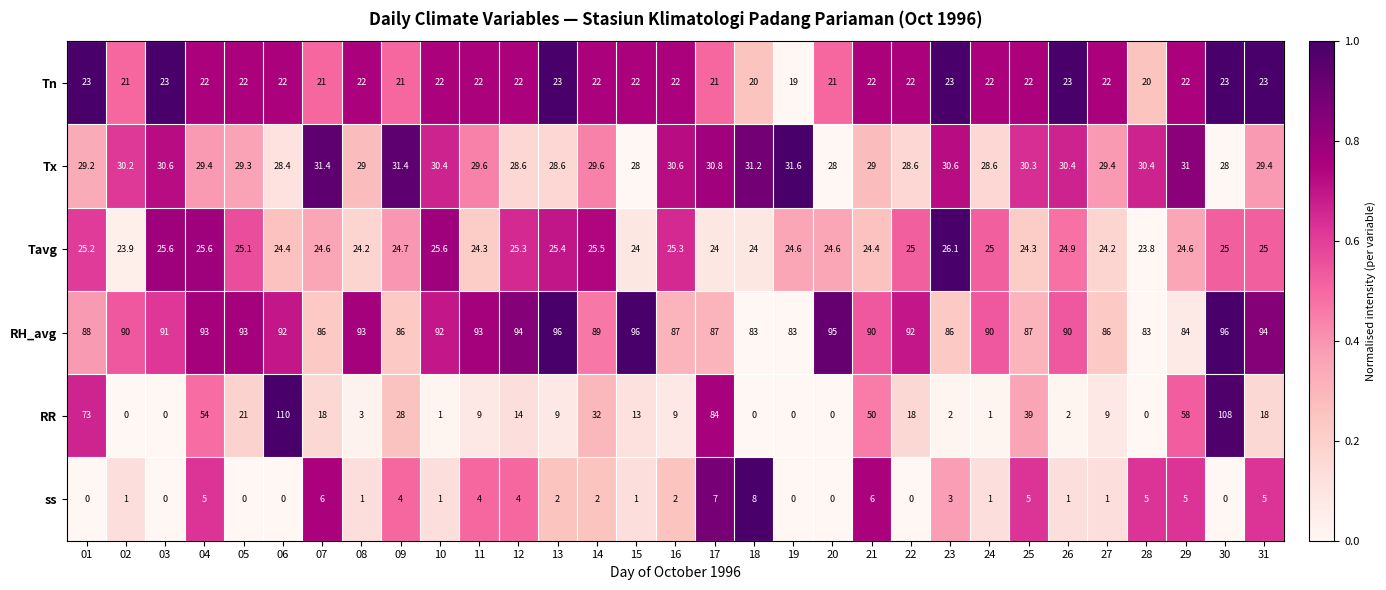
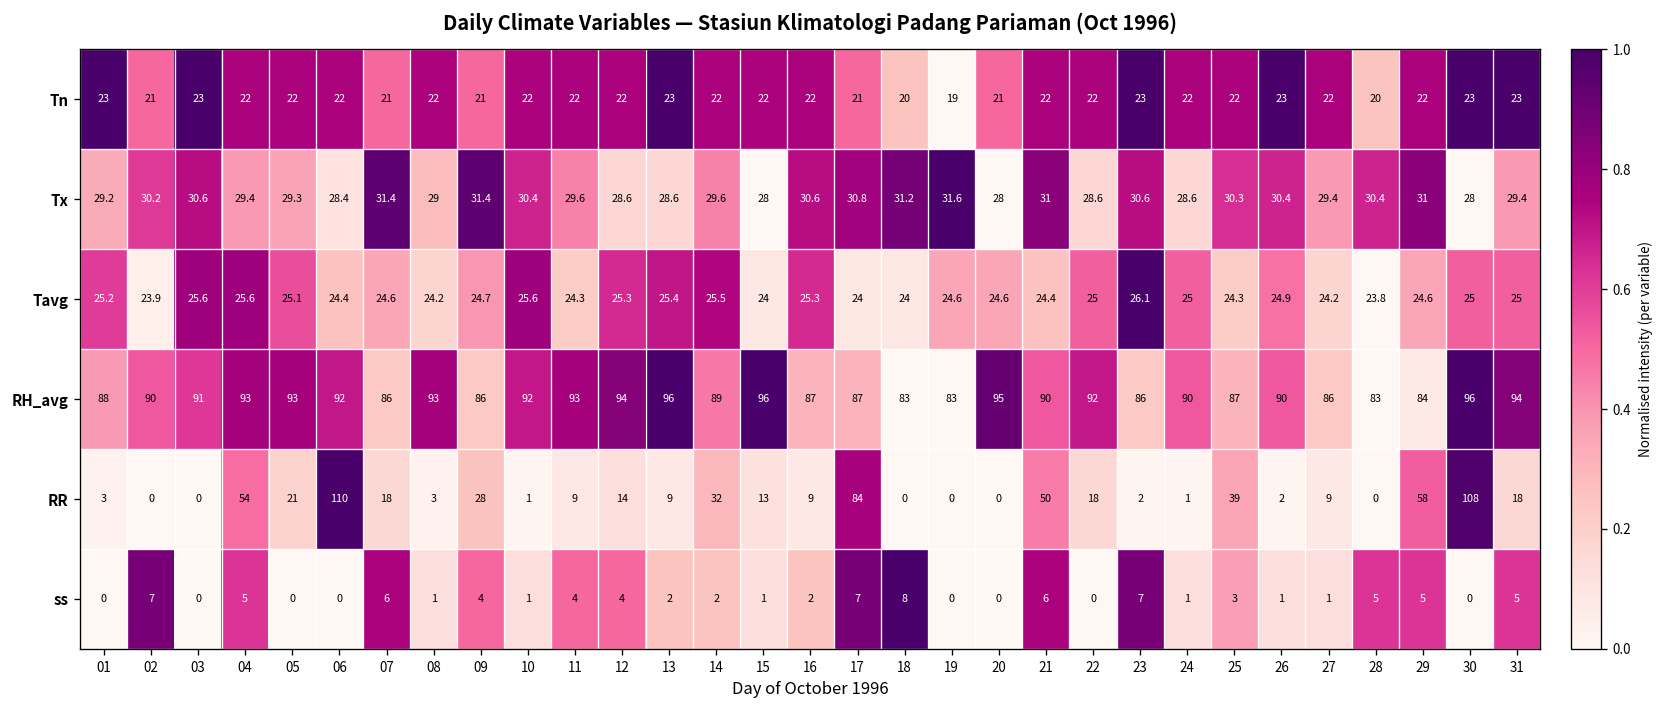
  {
    "Tn": {
      "01": 23,
      "02": 21,
      "03": 23,
      "04": 22,
      "05": 22,
      "06": 22,
      "07": 21,
      "08": 22,
      "09": 21,
      "10": 22,
      "11": 22,
      "12": 22,
      "13": 23,
      "14": 22,
      "15": 22,
      "16": 22,
      "17": 21,
      "18": 20,
      "19": 19,
      "20": 21,
      "21": 22,
      "22": 22,
      "23": 23,
      "24": 22,
      "25": 22,
      "26": 23,
      "27": 22,
      "28": 20,
      "29": 22,
      "30": 23,
      "31": 23
    },
    "Tx": {
      "01": 29.2,
      "02": 30.2,
      "03": 30.6,
      "04": 29.4,
      "05": 29.3,
      "06": 28.4,
      "07": 31.4,
      "08": 29,
      "09": 31.4,
      "10": 30.4,
      "11": 29.6,
      "12": 28.6,
      "13": 28.6,
      "14": 29.6,
      "15": 28,
      "16": 30.6,
      "17": 30.8,
      "18": 31.2,
      "19": 31.6,
      "20": 28,
-     "21": 29,
+     "21": 31,
      "22": 28.6,
      "23": 30.6,
      "24": 28.6,
      "25": 30.3,
      "26": 30.4,
      "27": 29.4,
      "28": 30.4,
      "29": 31,
      "30": 28,
      "31": 29.4
    },
    "Tavg": {
      "01": 25.2,
      "02": 23.9,
      "03": 25.6,
      "04": 25.6,
      "05": 25.1,
      "06": 24.4,
      "07": 24.6,
      "08": 24.2,
      "09": 24.7,
      "10": 25.6,
      "11": 24.3,
      "12": 25.3,
      "13": 25.4,
      "14": 25.5,
      "15": 24,
      "16": 25.3,
      "17": 24,
      "18": 24,
      "19": 24.6,
      "20": 24.6,
      "21": 24.4,
      "22": 25,
      "23": 26.1,
      "24": 25,
      "25": 24.3,
      "26": 24.9,
      "27": 24.2,
      "28": 23.8,
      "29": 24.6,
      "30": 25,
      "31": 25
    },
    "RH_avg": {
      "01": 88,
      "02": 90,
      "03": 91,
      "04": 93,
      "05": 93,
      "06": 92,
      "07": 86,
      "08": 93,
      "09": 86,
      "10": 92,
      "11": 93,
      "12": 94,
      "13": 96,
      "14": 89,
      "15": 96,
      "16": 87,
      "17": 87,
      "18": 83,
      "19": 83,
      "20": 95,
      "21": 90,
      "22": 92,
      "23": 86,
      "24": 90,
      "25": 87,
      "26": 90,
      "27": 86,
      "28": 83,
      "29": 84,
      "30": 96,
      "31": 94
    },
    "RR": {
-     "01": 73,
+     "01": 3,
      "02": 0,
      "03": 0,
      "04": 54,
      "05": 21,
      "06": 110,
      "07": 18,
      "08": 3,
      "09": 28,
      "10": 1,
      "11": 9,
      "12": 14,
      "13": 9,
      "14": 32,
      "15": 13,
      "16": 9,
      "17": 84,
      "18": 0,
      "19": 0,
      "20": 0,
      "21": 50,
      "22": 18,
      "23": 2,
      "24": 1,
      "25": 39,
      "26": 2,
      "27": 9,
      "28": 0,
      "29": 58,
      "30": 108,
      "31": 18
    },
    "ss": {
      "01": 0,
-     "02": 1,
+     "02": 7,
      "03": 0,
      "04": 5,
      "05": 0,
      "06": 0,
      "07": 6,
      "08": 1,
      "09": 4,
      "10": 1,
      "11": 4,
      "12": 4,
      "13": 2,
      "14": 2,
      "15": 1,
      "16": 2,
      "17": 7,
      "18": 8,
      "19": 0,
      "20": 0,
      "21": 6,
      "22": 0,
-     "23": 3,
+     "23": 7,
      "24": 1,
-     "25": 5,
+     "25": 3,
      "26": 1,
      "27": 1,
      "28": 5,
      "29": 5,
      "30": 0,
      "31": 5
    }
  }
